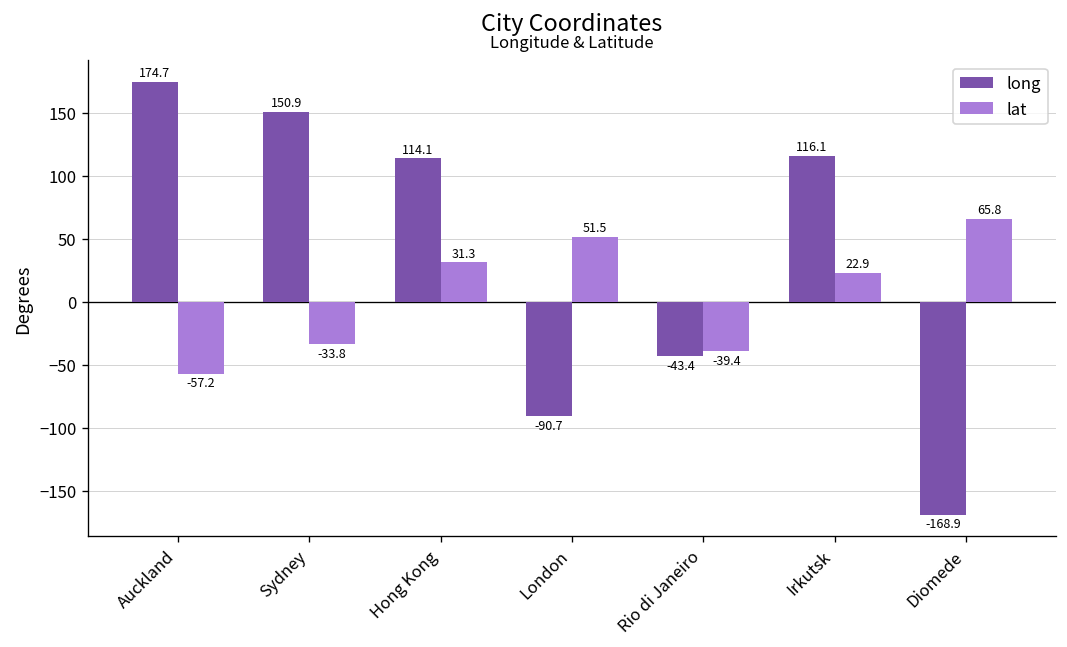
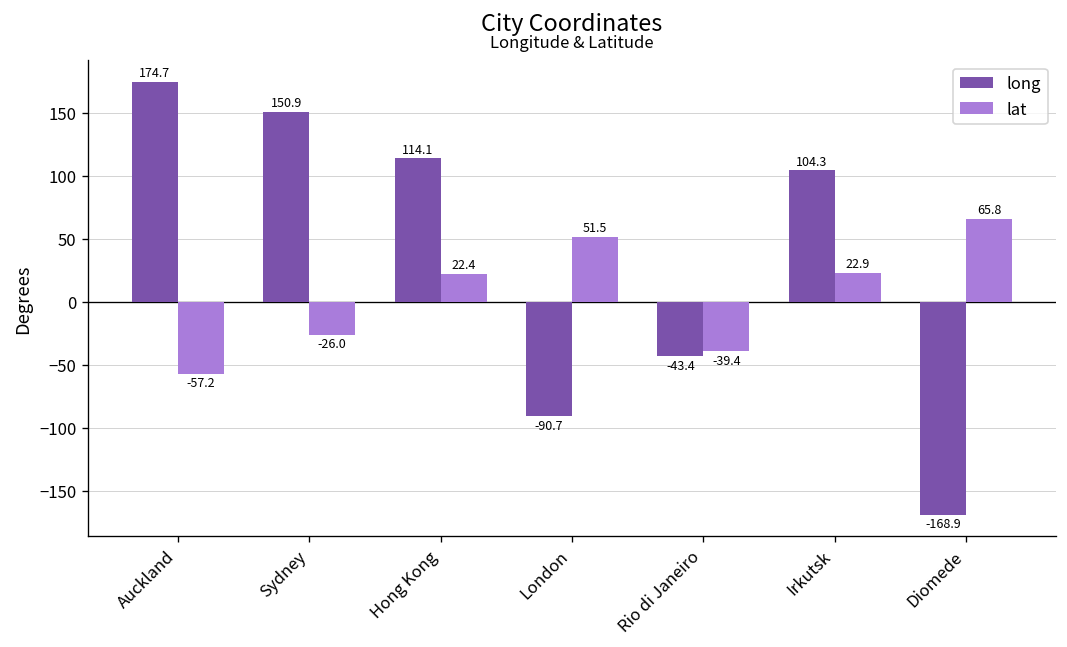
  {
    "long": {
      "Auckland": 174.7,
      "Sydney": 150.9,
      "Hong Kong": 114.1,
      "London": -90.7,
      "Rio di Janeiro": -43.4,
-     "Irkutsk": 116.1,
+     "Irkutsk": 104.3,
      "Diomede": -168.9
    },
    "lat": {
      "Auckland": -57.2,
-     "Sydney": -33.8,
-     "Hong Kong": 31.3,
+     "Sydney": -26.0,
+     "Hong Kong": 22.4,
      "London": 51.5,
      "Rio di Janeiro": -39.4,
      "Irkutsk": 22.9,
      "Diomede": 65.8
    }
  }
